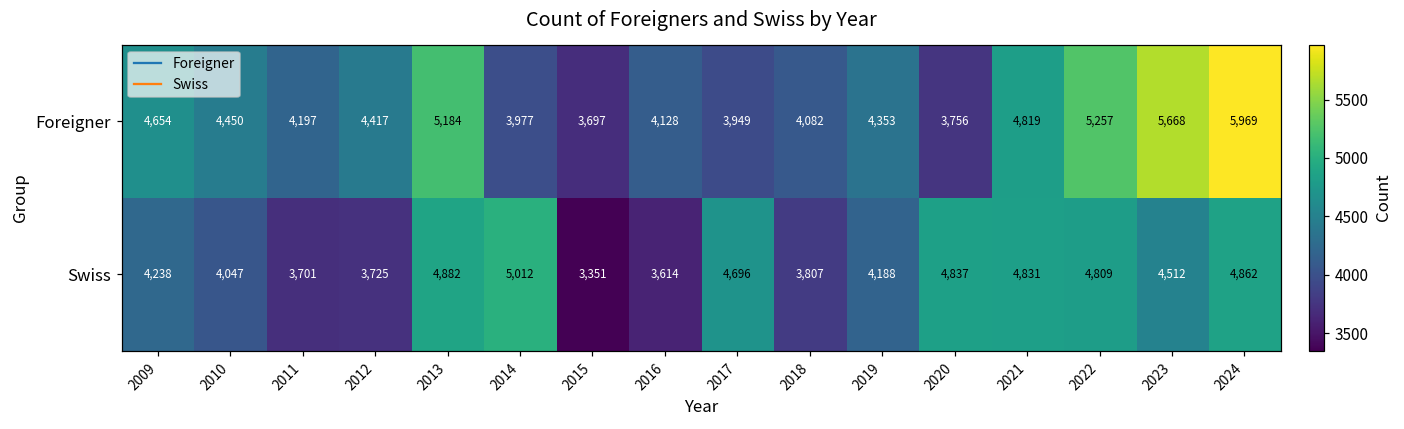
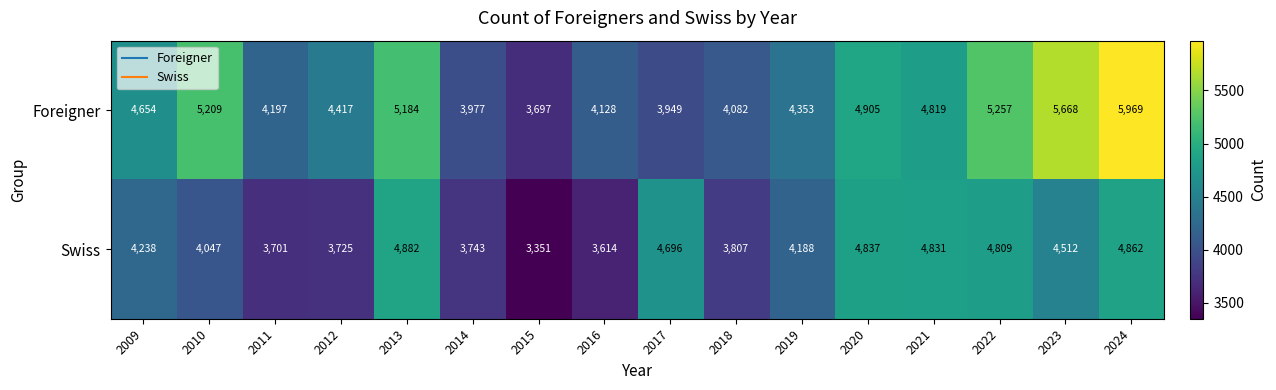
  {
    "Foreigner": {
      "2009": "4,654",
-     "2010": "4,450",
+     "2010": "5,209",
      "2011": "4,197",
      "2012": "4,417",
      "2013": "5,184",
      "2014": "3,977",
      "2015": "3,697",
      "2016": "4,128",
      "2017": "3,949",
      "2018": "4,082",
      "2019": "4,353",
-     "2020": "3,756",
+     "2020": "4,905",
      "2021": "4,819",
      "2022": "5,257",
      "2023": "5,668",
      "2024": "5,969"
    },
    "Swiss": {
      "2009": "4,238",
      "2010": "4,047",
      "2011": "3,701",
      "2012": "3,725",
      "2013": "4,882",
-     "2014": "5,012",
+     "2014": "3,743",
      "2015": "3,351",
      "2016": "3,614",
      "2017": "4,696",
      "2018": "3,807",
      "2019": "4,188",
      "2020": "4,837",
      "2021": "4,831",
      "2022": "4,809",
      "2023": "4,512",
      "2024": "4,862"
    }
  }
